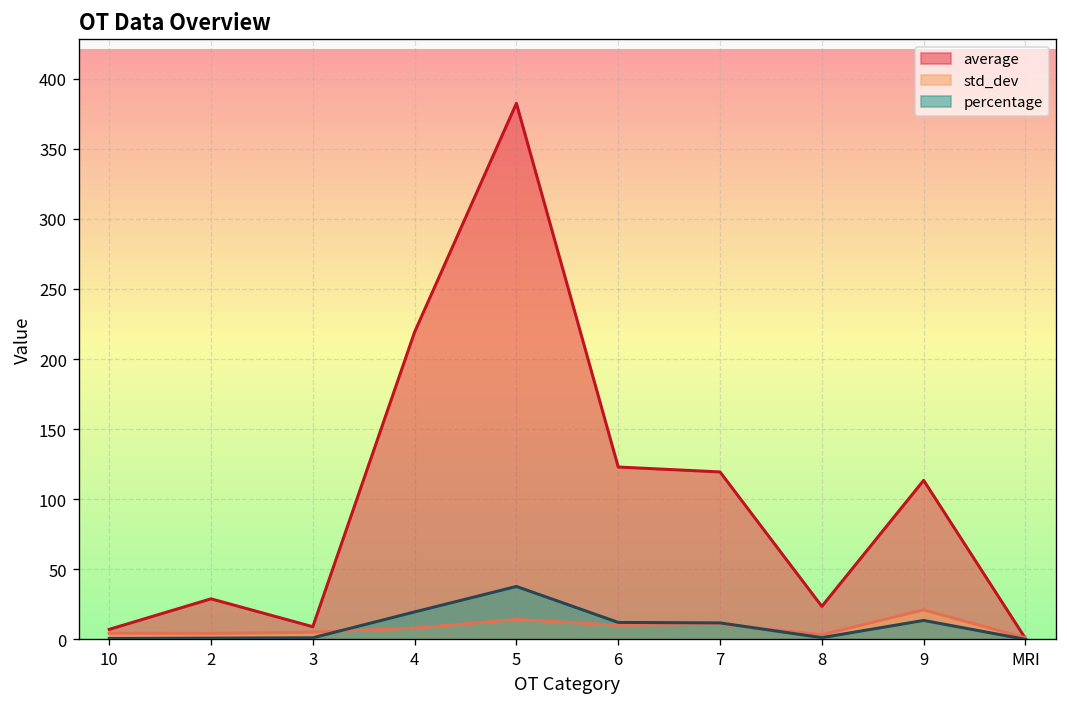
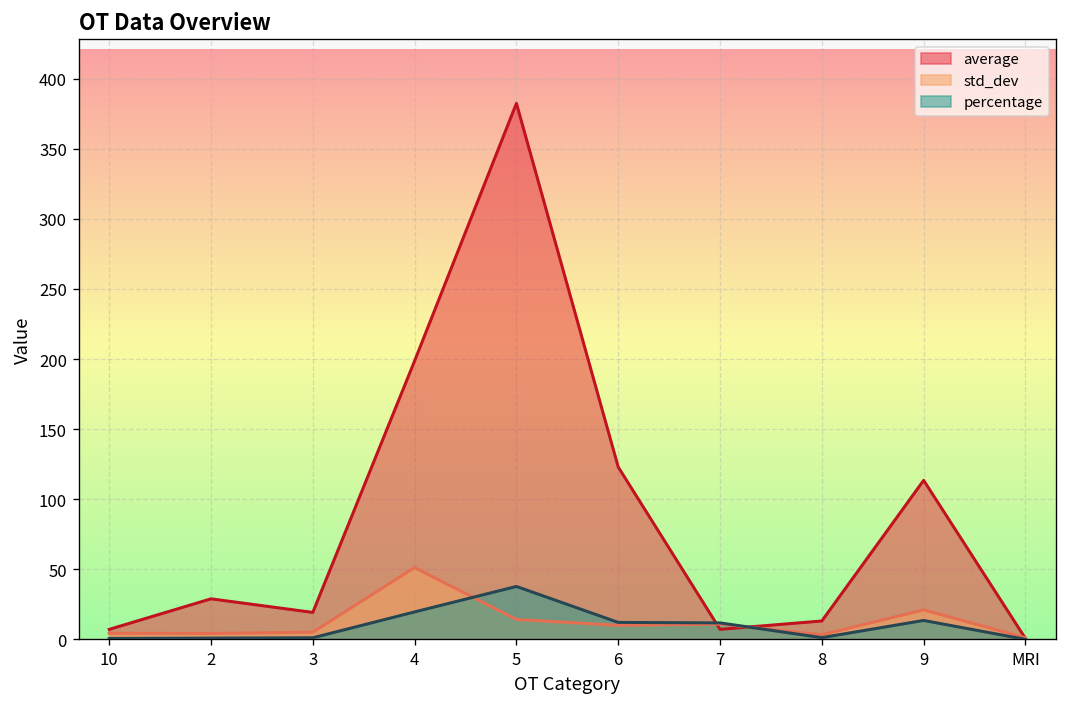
  {
    "average": {
      "10": 7,
      "2": 29,
-     "3": 9,
-     "4": 219,
+     "3": 19,
+     "4": 199,
      "5": 382,
      "6": 123,
-     "7": 120,
-     "8": 24,
+     "7": 7,
+     "8": 13,
      "9": 114
    },
    "std_dev": {
      "10": 4,
      "2": 4,
      "3": 5,
-     "4": 8,
+     "4": 51,
      "5": 14,
      "9": 21
    },
    "percentage": {
      "10": 1,
      "2": 1,
      "3": 1,
      "4": 20,
      "5": 38,
      "9": 14
    }
  }
